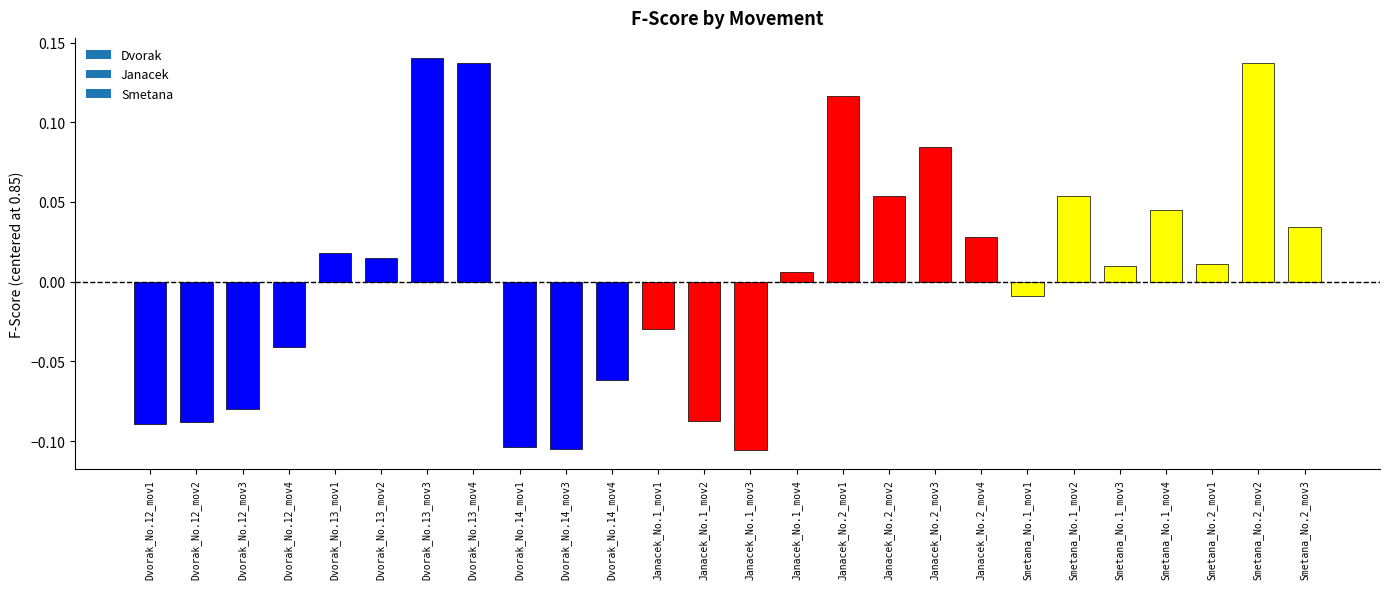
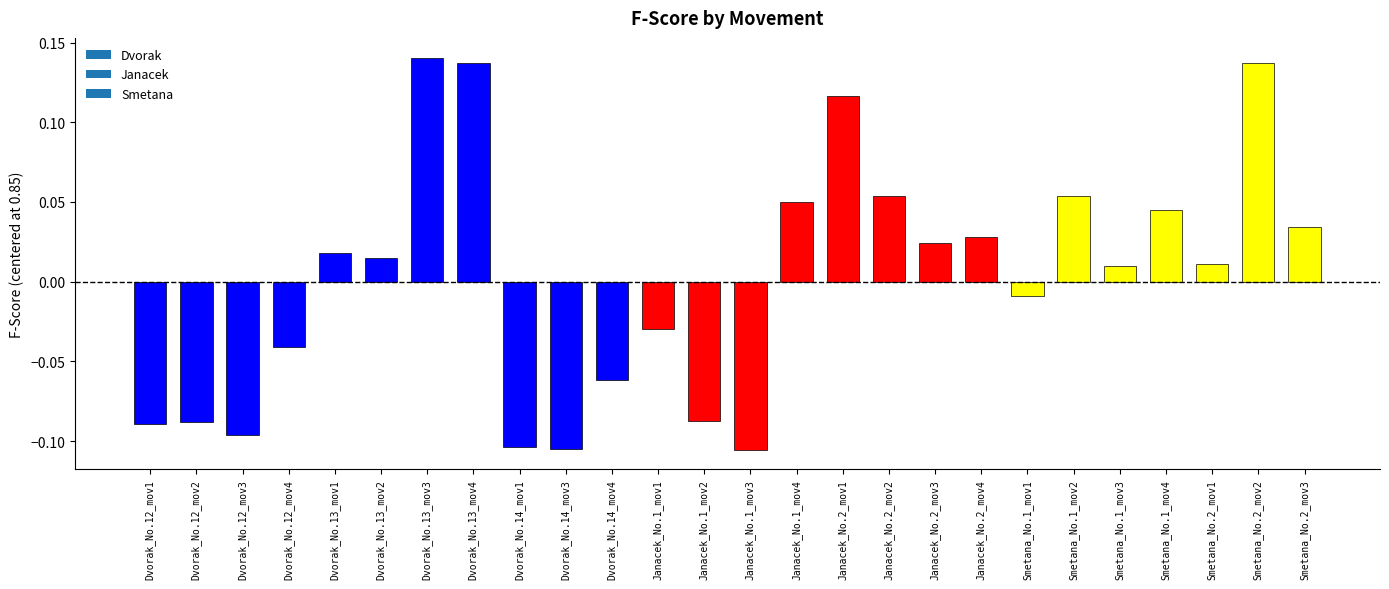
  {
    "Dvorak_No.12_mov1": -0.089,
    "Dvorak_No.12_mov2": -0.088,
-   "Dvorak_No.12_mov3": -0.080,
+   "Dvorak_No.12_mov3": -0.096,
    "Dvorak_No.12_mov4": -0.041,
    "Dvorak_No.13_mov1": 0.018,
    "Dvorak_No.13_mov2": 0.015,
    "Dvorak_No.13_mov3": 0.141,
    "Dvorak_No.13_mov4": 0.137,
    "Dvorak_No.14_mov1": -0.104,
    "Dvorak_No.14_mov3": -0.105,
    "Dvorak_No.14_mov4": -0.061,
    "Janacek_No.1_mov1": -0.030,
    "Janacek_No.1_mov2": -0.087,
    "Janacek_No.1_mov3": -0.105,
-   "Janacek_No.1_mov4": 0.006,
+   "Janacek_No.1_mov4": 0.050,
    "Janacek_No.2_mov1": 0.117,
    "Janacek_No.2_mov2": 0.054,
-   "Janacek_No.2_mov3": 0.085,
+   "Janacek_No.2_mov3": 0.024,
    "Janacek_No.2_mov4": 0.028,
    "Smetana_No.1_mov1": -0.009,
    "Smetana_No.1_mov2": 0.054,
    "Smetana_No.1_mov3": 0.010,
    "Smetana_No.1_mov4": 0.045,
    "Smetana_No.2_mov1": 0.011,
    "Smetana_No.2_mov2": 0.137,
    "Smetana_No.2_mov3": 0.034
  }
